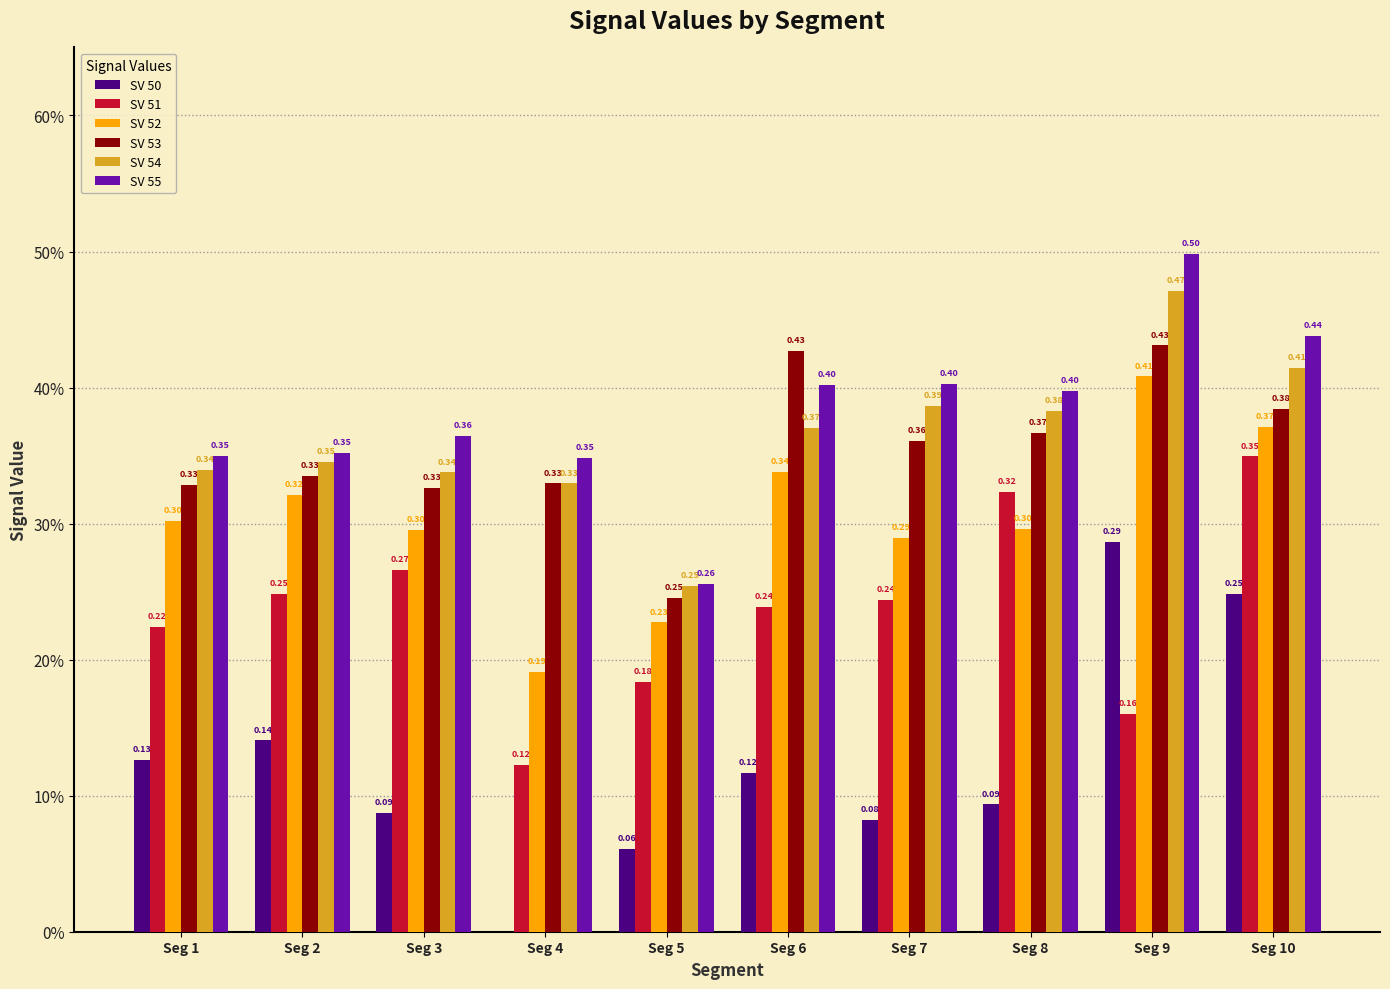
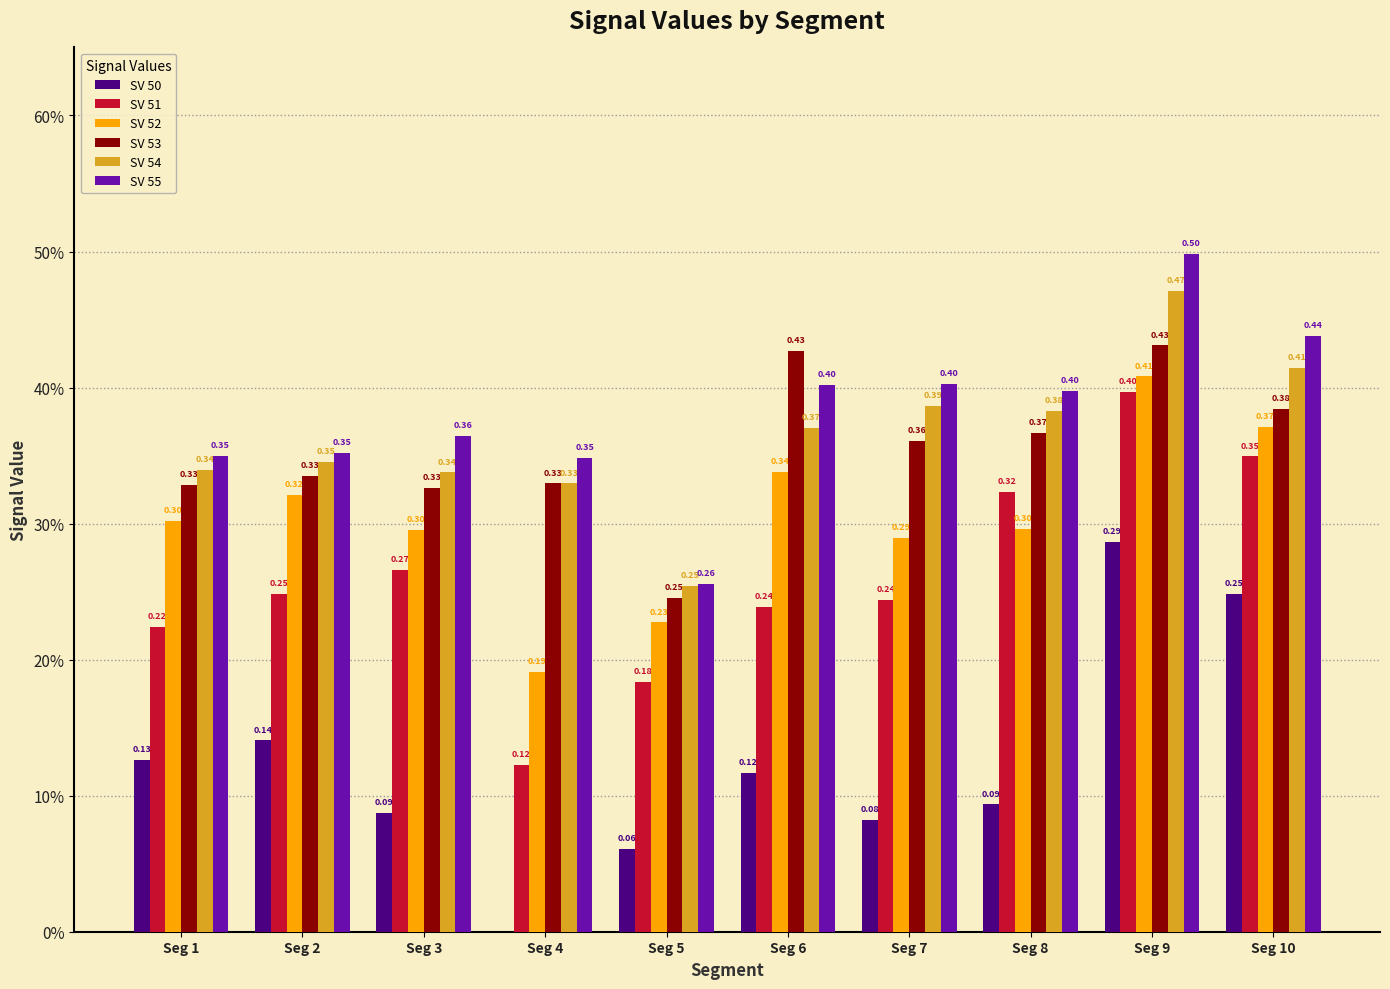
  {
    "SV 51": {
      "Seg 1": 0.22,
      "Seg 2": 0.25,
      "Seg 3": 0.27,
      "Seg 4": 0.12,
      "Seg 5": 0.18,
      "Seg 6": 0.24,
      "Seg 7": 0.24,
      "Seg 8": 0.32,
-     "Seg 9": 0.16,
+     "Seg 9": 0.40,
      "Seg 10": 0.35
    },
    "SV 53": {
      "Seg 1": 0.33,
      "Seg 2": 0.33,
      "Seg 3": 0.33,
      "Seg 5": 0.25,
      "Seg 6": 0.43,
      "Seg 7": 0.36,
      "Seg 8": 0.37,
      "Seg 9": 0.43,
      "Seg 10": 0.38
    }
  }
